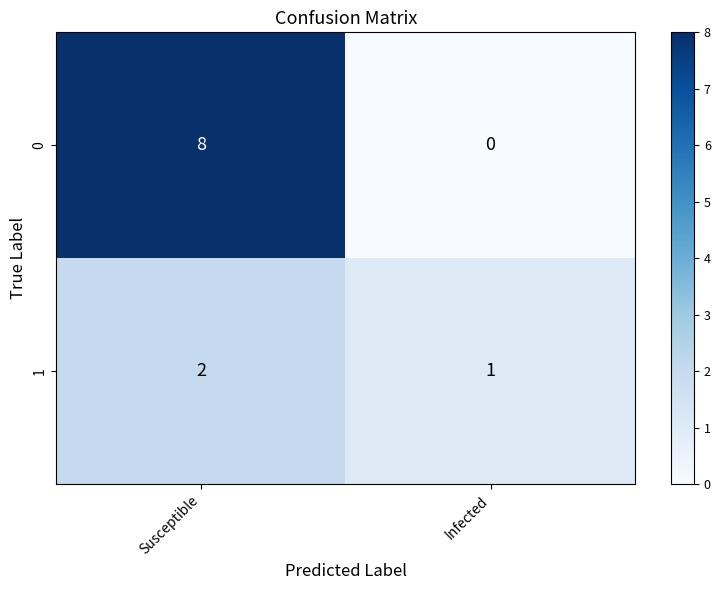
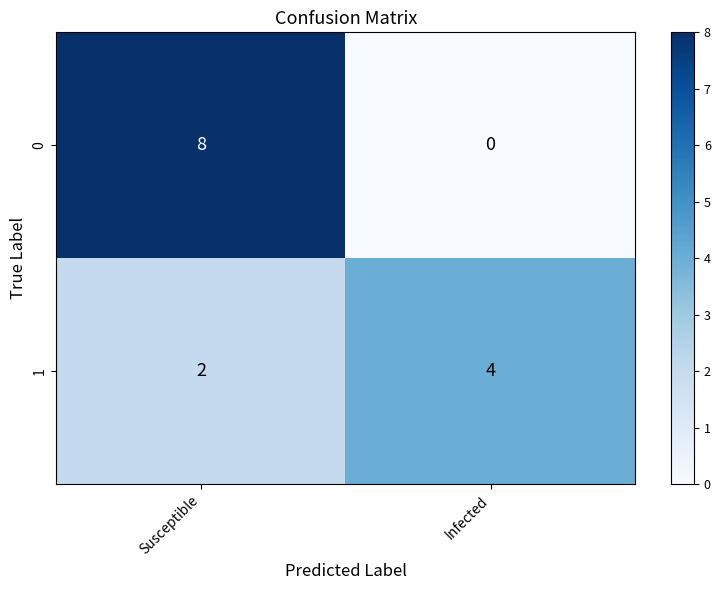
  {
    "0": {
      "Susceptible": 8,
      "Infected": 0
    },
    "1": {
      "Susceptible": 2,
-     "Infected": 1
+     "Infected": 4
    }
  }
